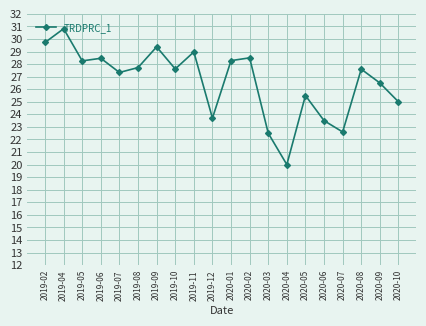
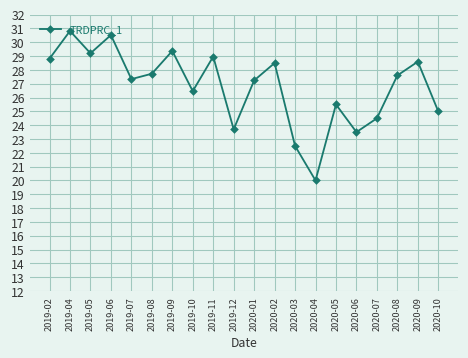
  {
-   "2019-02": 29.7,
+   "2019-02": 28.8,
    "2019-04": 30.8,
-   "2019-05": 28.3,
-   "2019-06": 28.5,
+   "2019-05": 29.2,
+   "2019-06": 30.5,
    "2019-07": 27.3,
    "2019-08": 27.7,
    "2019-09": 29.4,
-   "2019-10": 27.6,
+   "2019-10": 26.5,
    "2019-11": 29.0,
    "2019-12": 23.7,
-   "2020-01": 28.3,
+   "2020-01": 27.2,
    "2020-02": 28.5,
    "2020-03": 22.5,
    "2020-04": 20.0,
    "2020-05": 25.5,
    "2020-06": 23.5,
-   "2020-07": 22.6,
+   "2020-07": 24.5,
    "2020-08": 27.6,
-   "2020-09": 26.5,
+   "2020-09": 28.6,
    "2020-10": 25.0
  }
